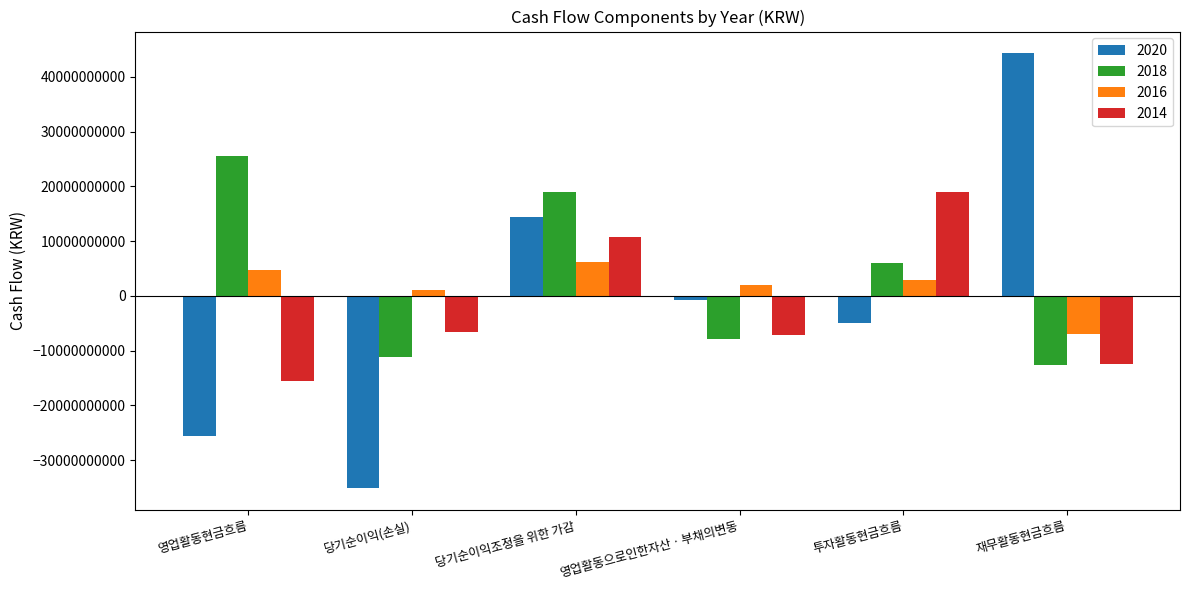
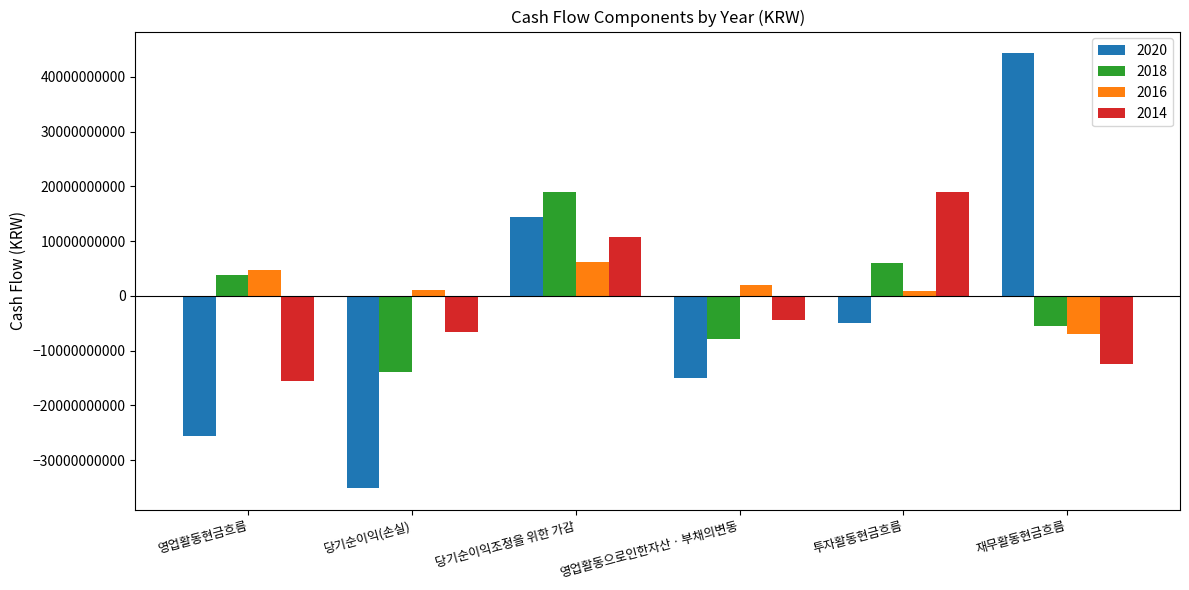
  {
    "2020": {
      "영업활동현금흐름": -26000000000,
      "당기순이익(손실)": -35000000000,
      "당기순이익조정을 위한 가감": 14000000000,
-     "영업활동으로인한자산ㆍ부채의변동": -1000000000,
+     "영업활동으로인한자산ㆍ부채의변동": -15000000000,
      "투자활동현금흐름": -5000000000,
      "재무활동현금흐름": 44000000000
    },
    "2018": {
-     "영업활동현금흐름": 26000000000,
-     "당기순이익(손실)": -11000000000,
+     "영업활동현금흐름": 4000000000,
+     "당기순이익(손실)": -14000000000,
      "당기순이익조정을 위한 가감": 19000000000,
      "영업활동으로인한자산ㆍ부채의변동": -8000000000,
      "투자활동현금흐름": 6000000000,
-     "재무활동현금흐름": -13000000000
+     "재무활동현금흐름": -5000000000
    },
    "2016": {
      "영업활동현금흐름": 5000000000,
      "당기순이익(손실)": 1000000000,
      "당기순이익조정을 위한 가감": 6000000000,
      "영업활동으로인한자산ㆍ부채의변동": 2000000000,
-     "투자활동현금흐름": 3000000000,
+     "투자활동현금흐름": 1000000000,
      "재무활동현금흐름": -7000000000
    },
    "2014": {
      "영업활동현금흐름": -16000000000,
      "당기순이익(손실)": -7000000000,
      "당기순이익조정을 위한 가감": 11000000000,
-     "영업활동으로인한자산ㆍ부채의변동": -7000000000,
+     "영업활동으로인한자산ㆍ부채의변동": -4000000000,
      "투자활동현금흐름": 19000000000,
      "재무활동현금흐름": -12000000000
    }
  }
